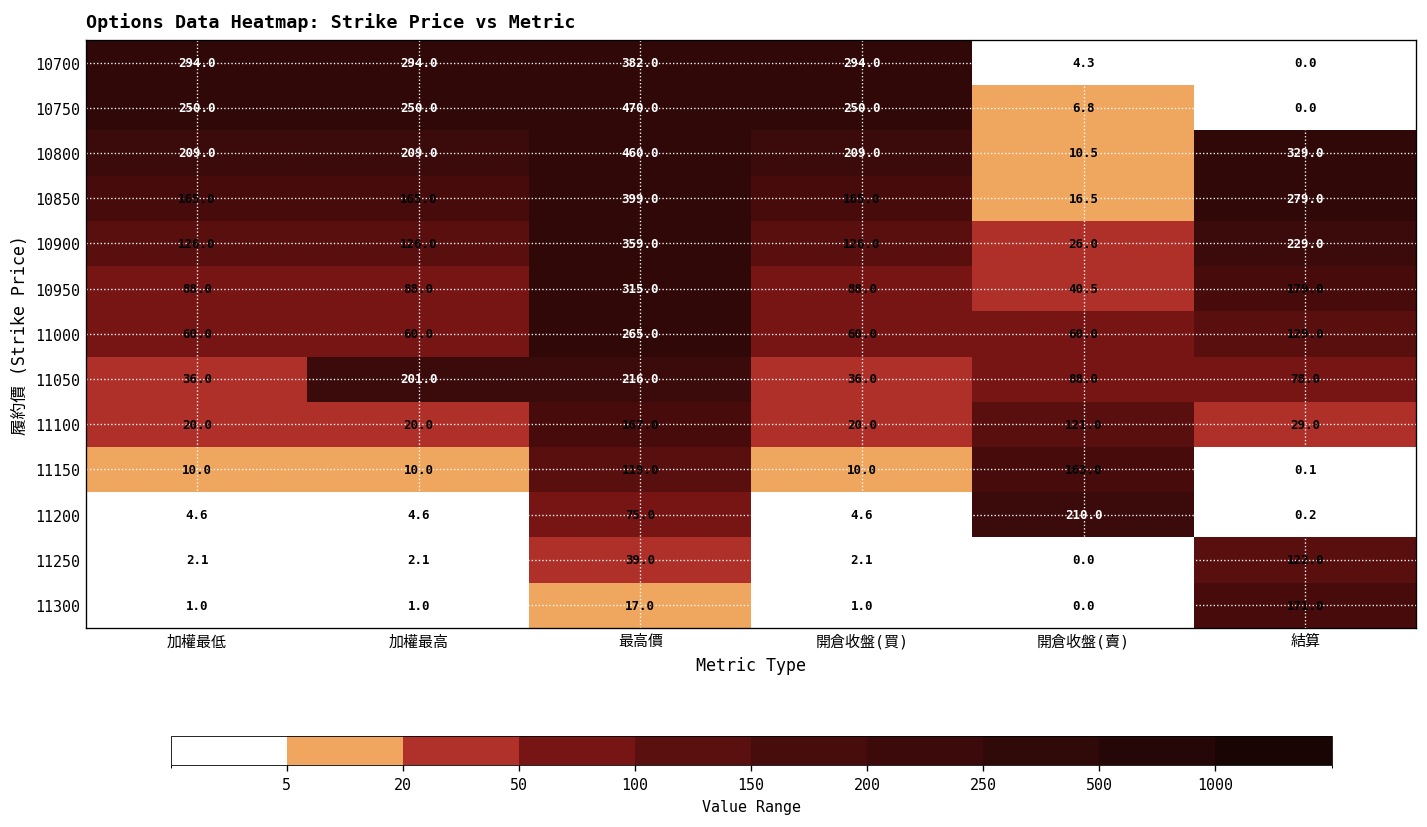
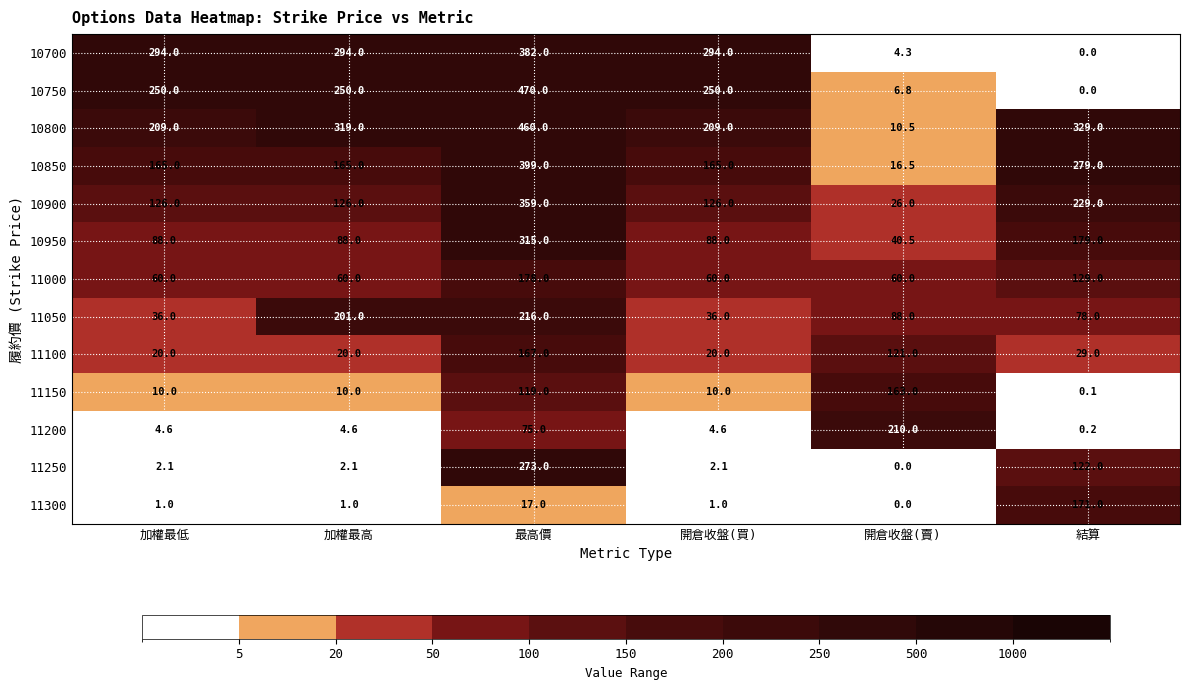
  {
    "10700": {
      "加權最低": 294.0,
      "加權最高": 294.0,
      "最高價": 382.0,
      "開倉收盤(買)": 294.0,
      "開倉收盤(賣)": 4.3,
      "結算": 0.0
    },
    "10750": {
      "加權最低": 250.0,
      "加權最高": 250.0,
      "最高價": 470.0,
      "開倉收盤(買)": 250.0,
      "開倉收盤(賣)": 6.8,
      "結算": 0.0
    },
    "10800": {
      "加權最低": 209.0,
-     "加權最高": 209.0,
+     "加權最高": 319.0,
      "最高價": 460.0,
      "開倉收盤(買)": 209.0,
      "開倉收盤(賣)": 10.5,
      "結算": 329.0
    },
    "10850": {
      "加權最低": 165.0,
      "加權最高": 165.0,
      "最高價": 399.0,
      "開倉收盤(買)": 165.0,
      "開倉收盤(賣)": 16.5,
      "結算": 279.0
    },
    "10900": {
      "加權最低": 126.0,
      "加權最高": 126.0,
      "最高價": 359.0,
      "開倉收盤(買)": 126.0,
      "開倉收盤(賣)": 26.0,
      "結算": 229.0
    },
    "10950": {
      "加權最低": 88.0,
      "加權最高": 88.0,
      "最高價": 315.0,
      "開倉收盤(買)": 88.0,
      "開倉收盤(賣)": 40.5,
      "結算": 179.0
    },
    "11000": {
      "加權最低": 60.0,
      "加權最高": 60.0,
-     "最高價": 265.0,
+     "最高價": 178.0,
      "開倉收盤(買)": 60.0,
      "開倉收盤(賣)": 60.0,
      "結算": 129.0
    },
    "11050": {
      "加權最低": 36.0,
      "加權最高": 201.0,
      "最高價": 216.0,
      "開倉收盤(買)": 36.0,
      "開倉收盤(賣)": 88.0,
      "結算": 78.0
    },
    "11100": {
      "加權最低": 20.0,
      "加權最高": 20.0,
      "最高價": 167.0,
      "開倉收盤(買)": 20.0,
      "開倉收盤(賣)": 121.0,
      "結算": 29.0
    },
    "11150": {
      "加權最低": 10.0,
      "加權最高": 10.0,
      "最高價": 119.0,
      "開倉收盤(買)": 10.0,
      "開倉收盤(賣)": 163.0,
      "結算": 0.1
    },
    "11200": {
      "加權最低": 4.6,
      "加權最高": 4.6,
      "最高價": 75.0,
      "開倉收盤(買)": 4.6,
      "開倉收盤(賣)": 210.0,
      "結算": 0.2
    },
    "11250": {
      "加權最低": 2.1,
      "加權最高": 2.1,
-     "最高價": 39.0,
+     "最高價": 273.0,
      "開倉收盤(買)": 2.1,
      "開倉收盤(賣)": 0.0,
      "結算": 122.0
    },
    "11300": {
      "加權最低": 1.0,
      "加權最高": 1.0,
      "最高價": 17.0,
      "開倉收盤(買)": 1.0,
      "開倉收盤(賣)": 0.0,
      "結算": 171.0
    }
  }
